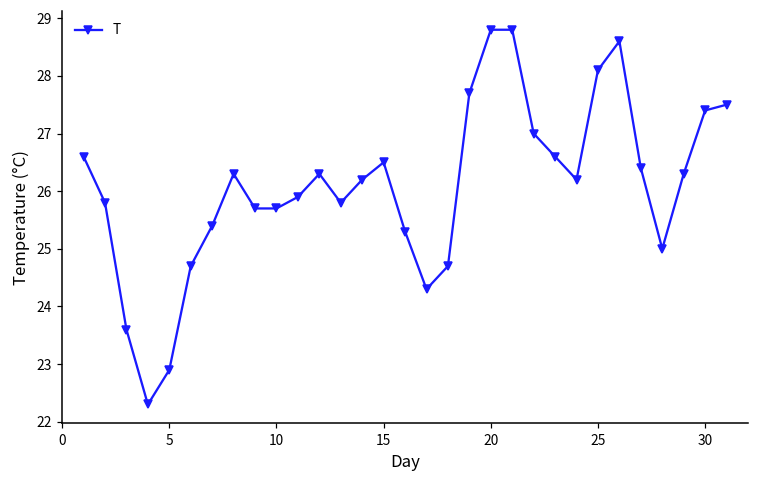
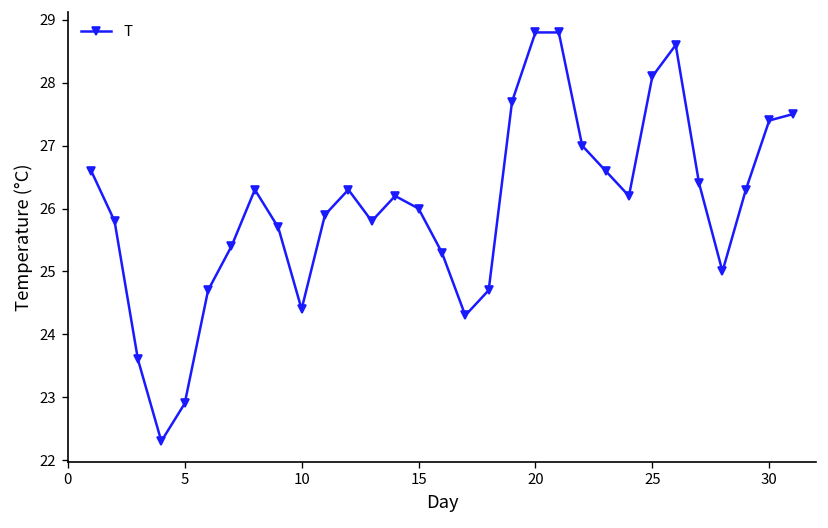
  {
    "5": 22.9,
-   "10": 25.7,
-   "15": 26.5,
+   "10": 24.4,
+   "15": 26.0,
    "20": 28.8,
    "25": 28.1,
    "30": 27.4
  }
